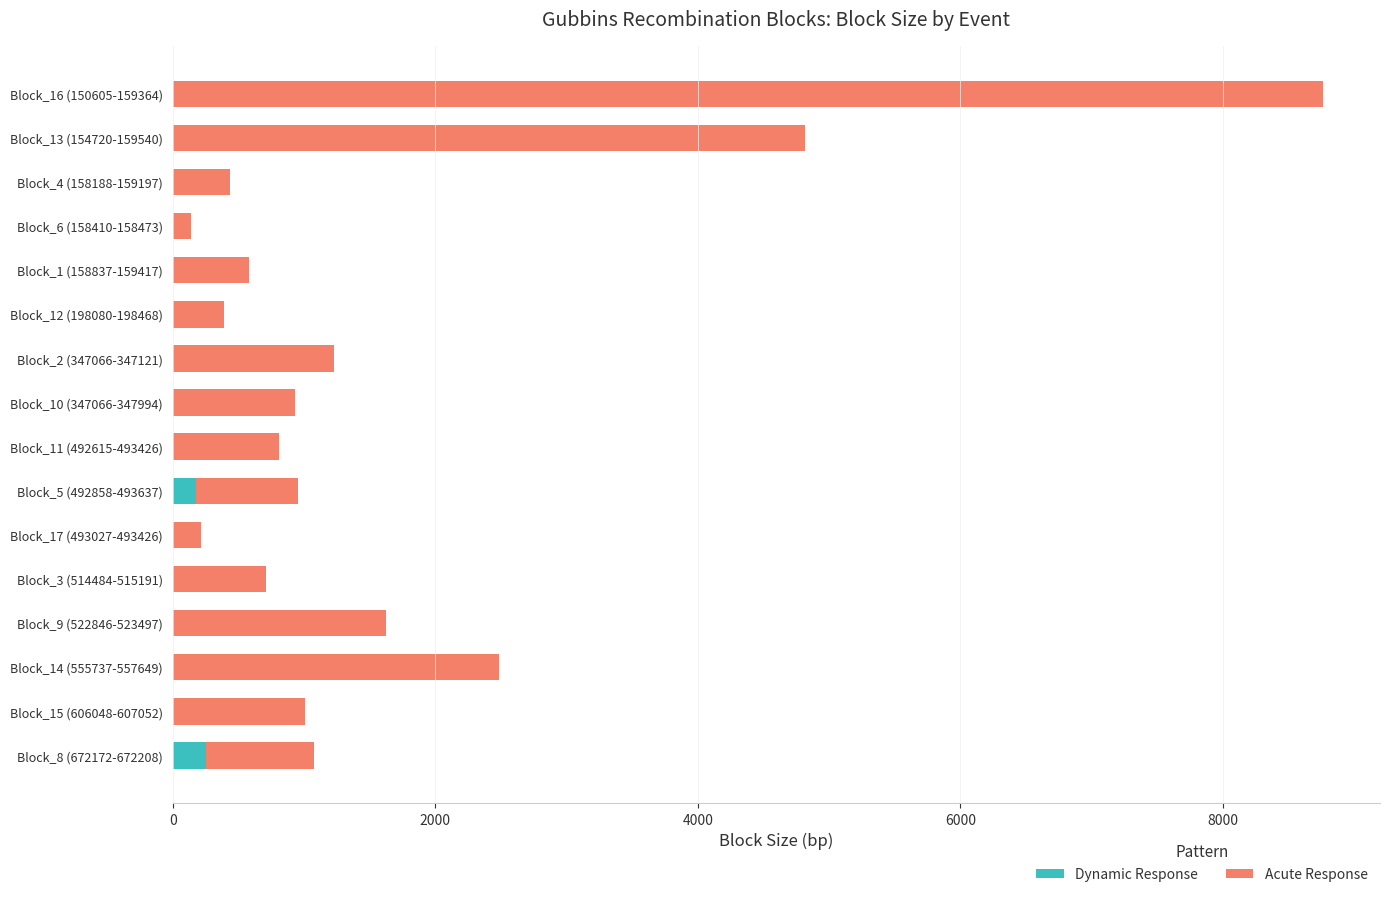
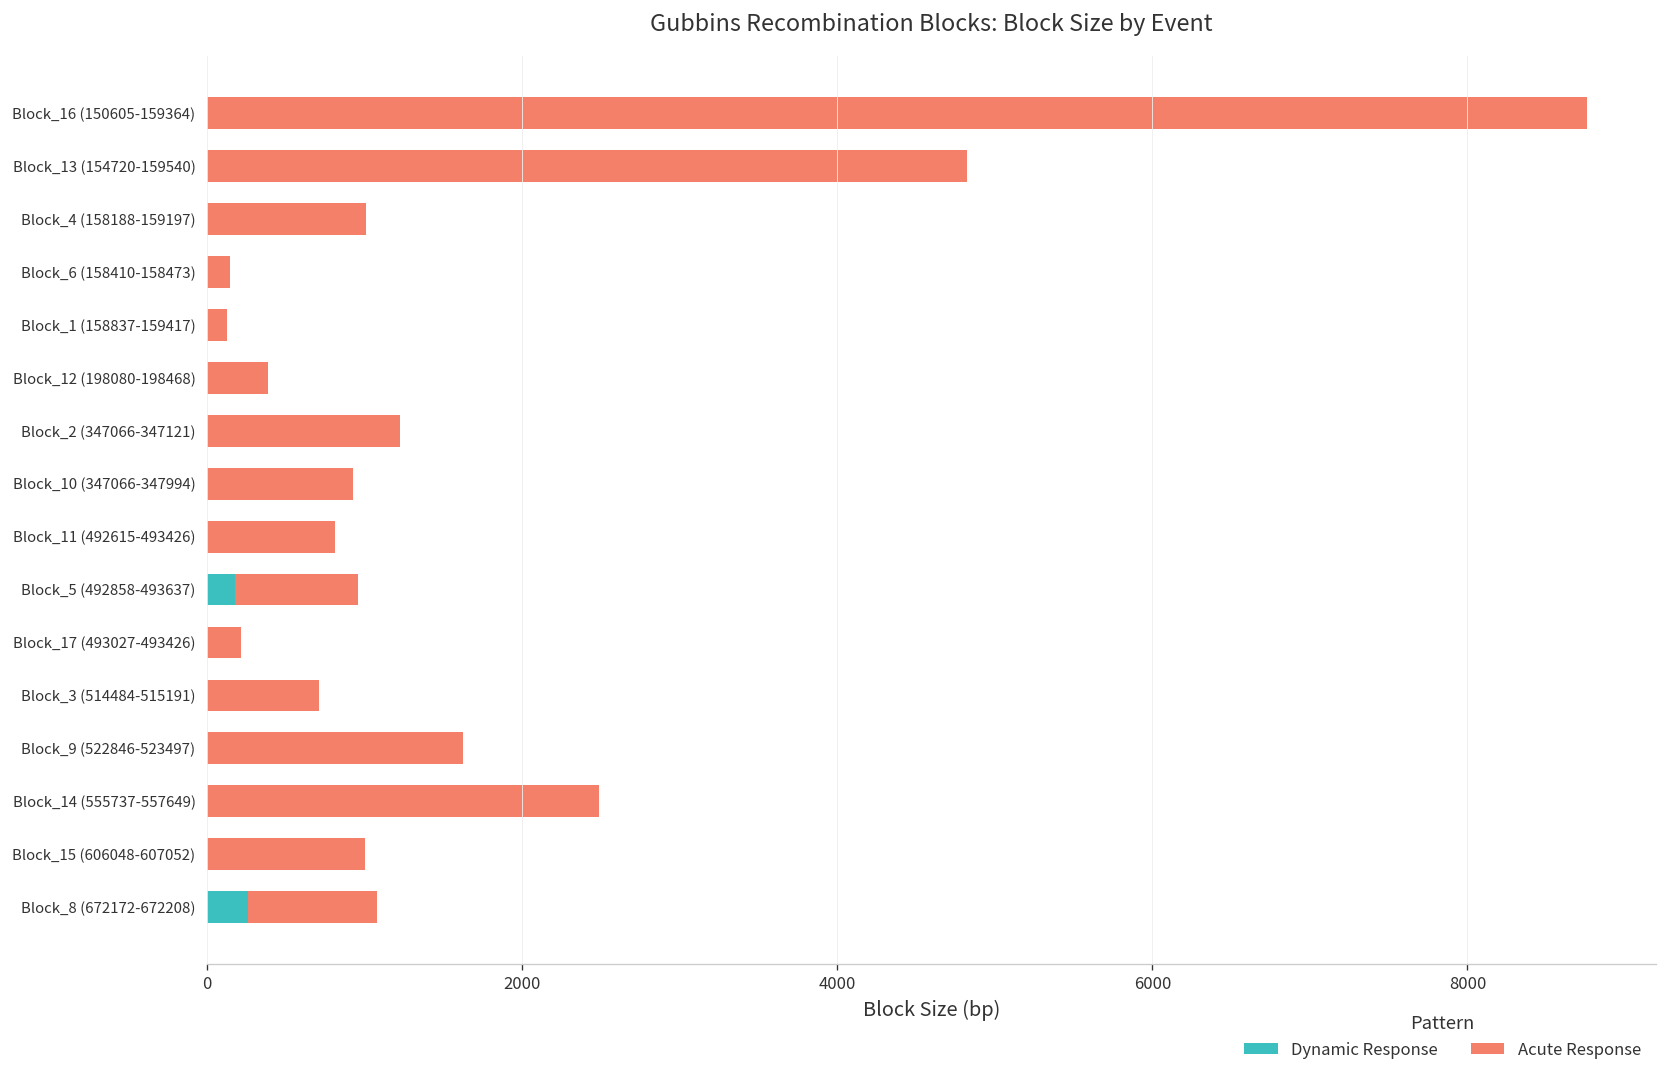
  {
    "Dynamic Response": {
      "Block_16 (150605-159364)": 0,
      "Block_13 (154720-159540)": 0,
      "Block_4 (158188-159197)": 0,
      "Block_6 (158410-158473)": 0,
      "Block_1 (158837-159417)": 0,
      "Block_12 (198080-198468)": 0,
      "Block_2 (347066-347121)": 0,
      "Block_10 (347066-347994)": 0,
      "Block_11 (492615-493426)": 0,
      "Block_5 (492858-493637)": 180,
      "Block_17 (493027-493426)": 0,
      "Block_3 (514484-515191)": 0,
      "Block_9 (522846-523497)": 0,
      "Block_14 (555737-557649)": 0,
      "Block_15 (606048-607052)": 0,
      "Block_8 (672172-672208)": 260
    },
    "Acute Response": {
      "Block_16 (150605-159364)": 8760,
      "Block_13 (154720-159540)": 4820,
-     "Block_4 (158188-159197)": 440,
+     "Block_4 (158188-159197)": 1010,
      "Block_6 (158410-158473)": 140,
-     "Block_1 (158837-159417)": 580,
+     "Block_1 (158837-159417)": 130,
      "Block_12 (198080-198468)": 390,
      "Block_2 (347066-347121)": 1230,
      "Block_10 (347066-347994)": 930,
      "Block_11 (492615-493426)": 810,
      "Block_5 (492858-493637)": 780,
      "Block_17 (493027-493426)": 220,
      "Block_3 (514484-515191)": 710,
      "Block_9 (522846-523497)": 1630,
      "Block_14 (555737-557649)": 2490,
      "Block_15 (606048-607052)": 1000,
      "Block_8 (672172-672208)": 820
    }
  }
